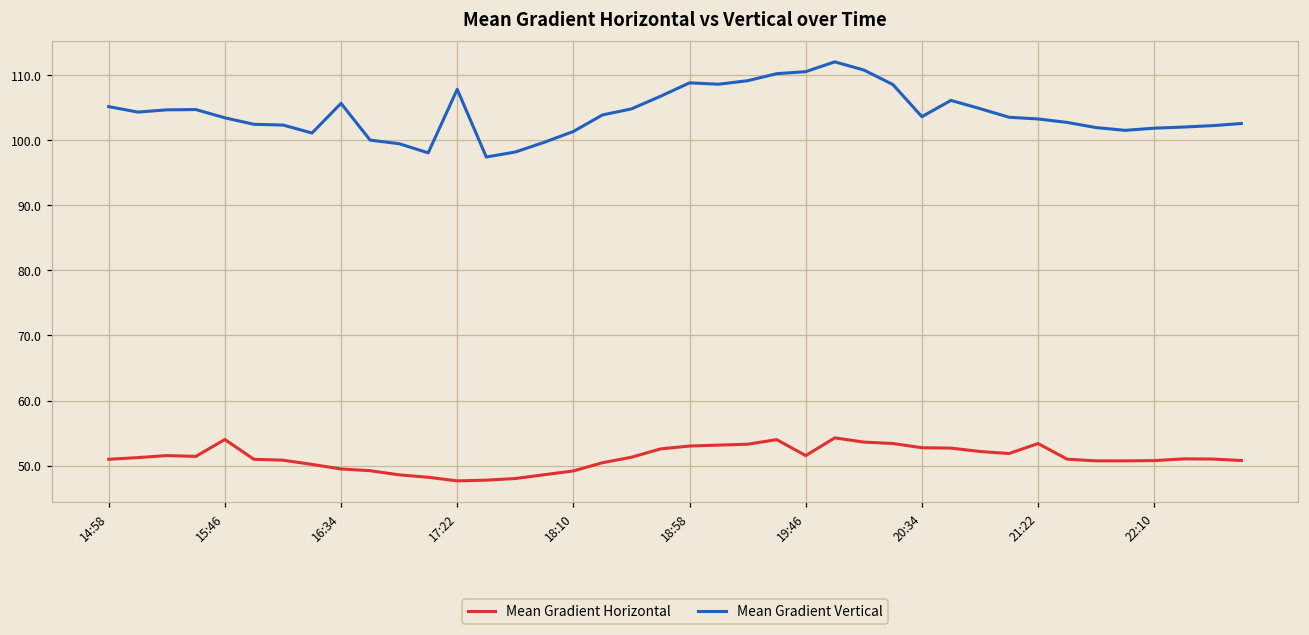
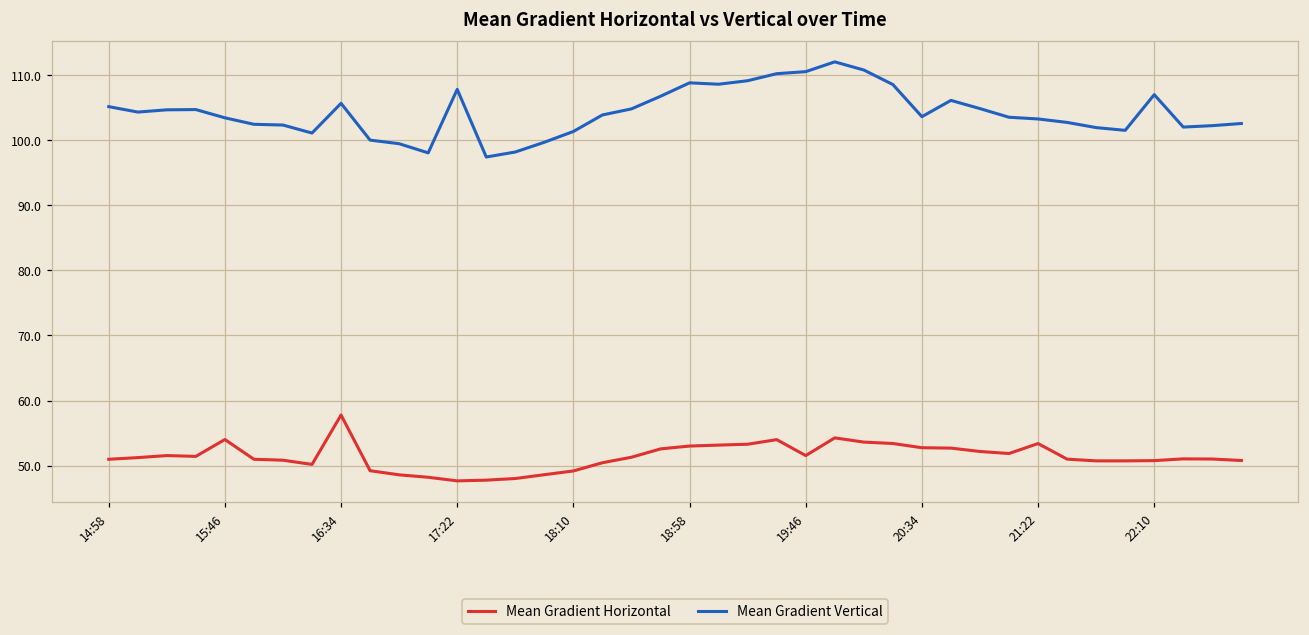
  {
    "Mean Gradient Horizontal": {
      "14:58": 51,
      "15:46": 54,
-     "16:34": 50,
+     "16:34": 58,
      "17:22": 48,
      "18:10": 49,
      "18:58": 53,
      "19:46": 52,
      "20:34": 53,
      "21:22": 53,
      "22:10": 51
    },
    "Mean Gradient Vertical": {
      "14:58": 105,
      "15:46": 103,
      "16:34": 106,
      "17:22": 108,
      "18:10": 101,
      "18:58": 109,
      "19:46": 111,
      "20:34": 104,
      "21:22": 103,
-     "22:10": 102
+     "22:10": 107
    }
  }
